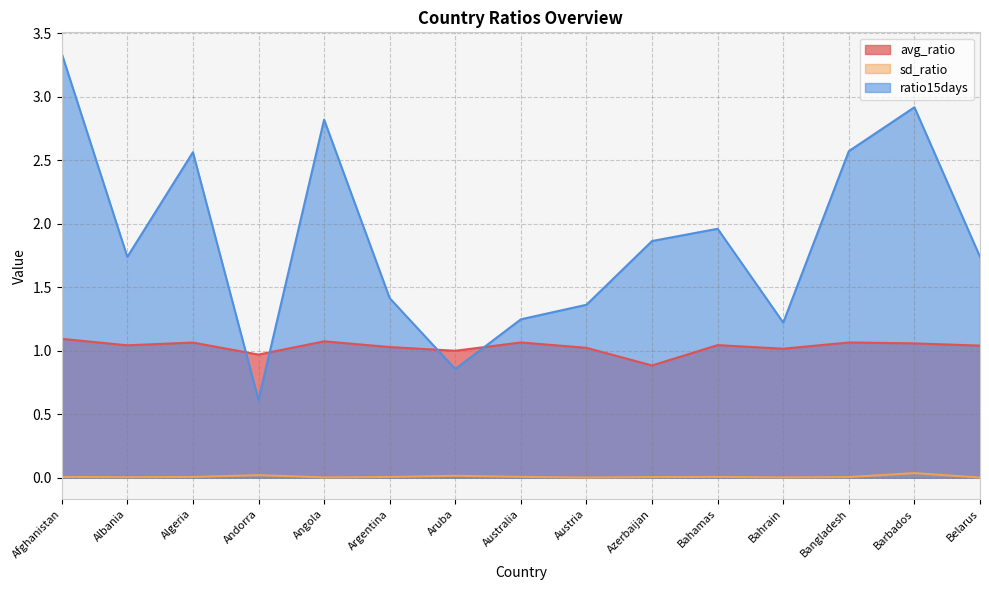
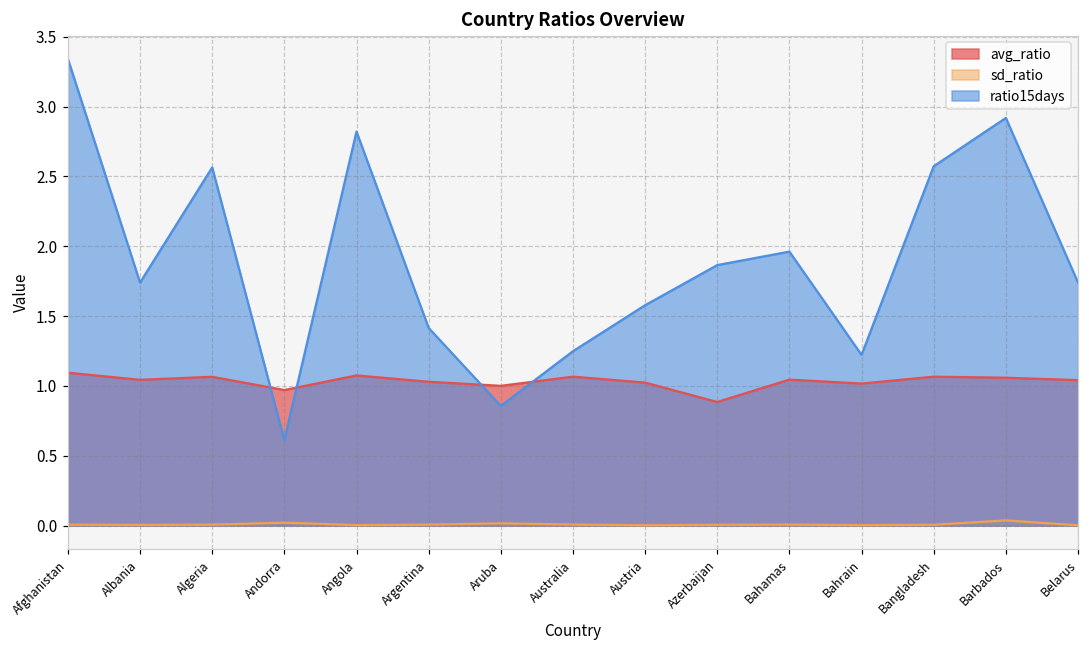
  {
    "avg_ratio": {
      "Afghanistan": 1.09,
      "Albania": 1.04,
      "Algeria": 1.07,
      "Andorra": 0.97,
      "Angola": 1.07,
      "Argentina": 1.03,
      "Aruba": 1.00,
      "Australia": 1.07,
      "Austria": 1.02,
      "Azerbaijan": 0.88,
      "Bahamas": 1.04,
      "Bahrain": 1.02,
      "Bangladesh": 1.07,
      "Barbados": 1.06,
      "Belarus": 1.04
    },
    "sd_ratio": {
      "Afghanistan": 0.01,
      "Albania": 0.00,
      "Algeria": 0.01,
      "Andorra": 0.02,
      "Angola": 0.00,
      "Argentina": 0.01,
      "Aruba": 0.02,
      "Australia": 0.01,
      "Austria": 0.00,
      "Azerbaijan": 0.01,
      "Bahamas": 0.01,
      "Bahrain": 0.00,
      "Bangladesh": 0.01,
      "Barbados": 0.04,
      "Belarus": 0.00
    },
    "ratio15days": {
      "Afghanistan": 3.34,
      "Albania": 1.74,
      "Algeria": 2.56,
      "Andorra": 0.61,
      "Angola": 2.82,
      "Argentina": 1.41,
      "Aruba": 0.86,
      "Australia": 1.25,
-     "Austria": 1.36,
+     "Austria": 1.58,
      "Azerbaijan": 1.86,
      "Bahamas": 1.96,
      "Bahrain": 1.22,
      "Bangladesh": 2.57,
      "Barbados": 2.92,
      "Belarus": 1.74
    }
  }
